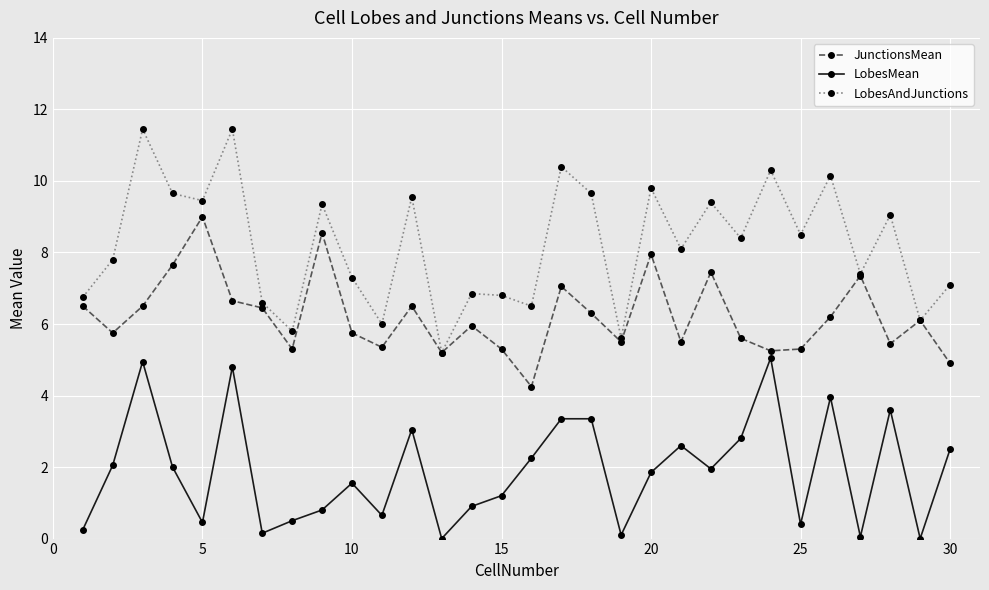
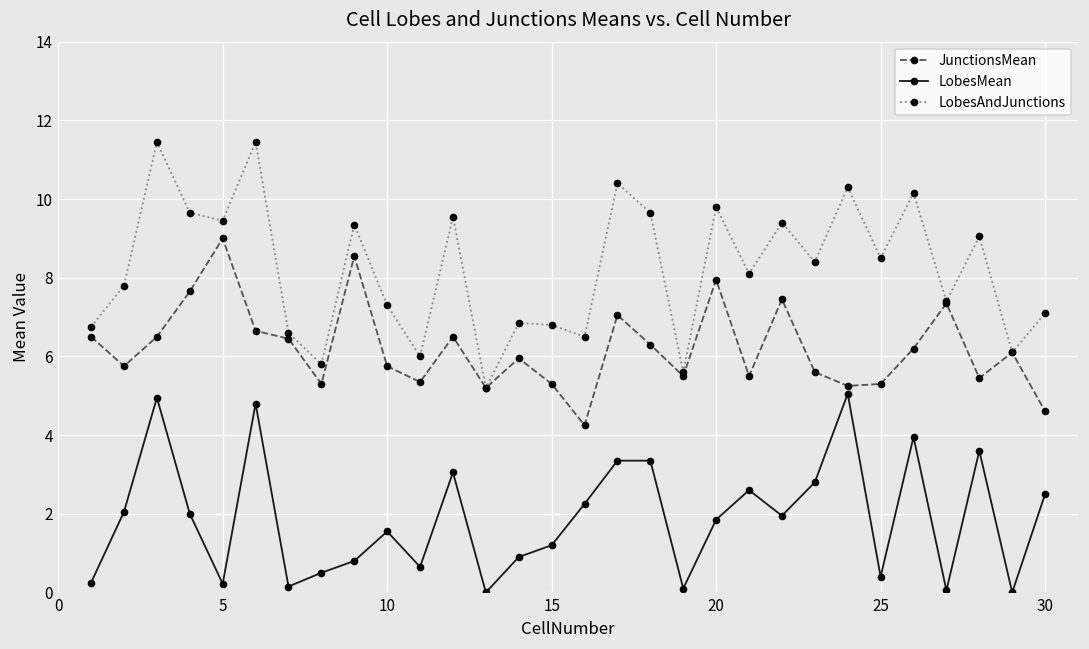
  {
    "JunctionsMean": {
      "5": 9.0,
      "10": 5.8,
      "15": 5.3,
      "20": 8.0,
      "25": 5.3,
-     "30": 4.9
+     "30": 4.6
    },
    "LobesMean": {
-     "5": 0.5,
+     "5": 0.2,
      "10": 1.6,
      "15": 1.2,
      "20": 1.9,
      "25": 0.4,
      "30": 2.5
    },
    "LobesAndJunctions": {
      "5": 9.5,
      "10": 7.3,
      "15": 6.8,
      "20": 9.8,
      "25": 8.5,
      "30": 7.1
    }
  }
